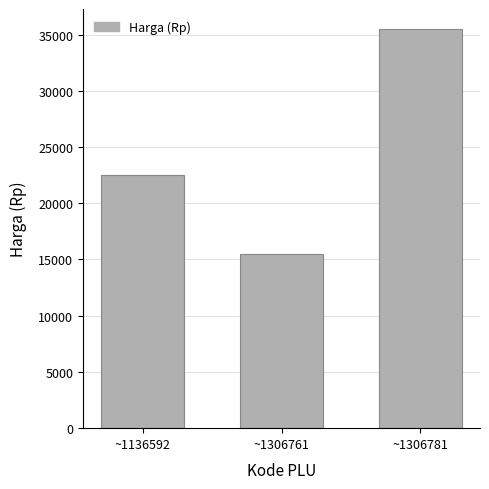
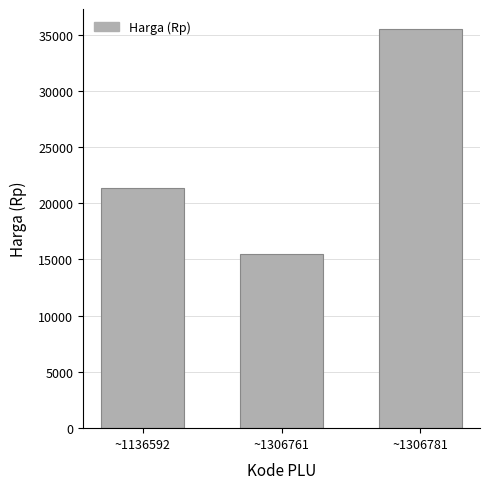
  {
-   "~1136592": 22600,
+   "~1136592": 21400,
    "~1306761": 15500,
    "~1306781": 35500
  }
